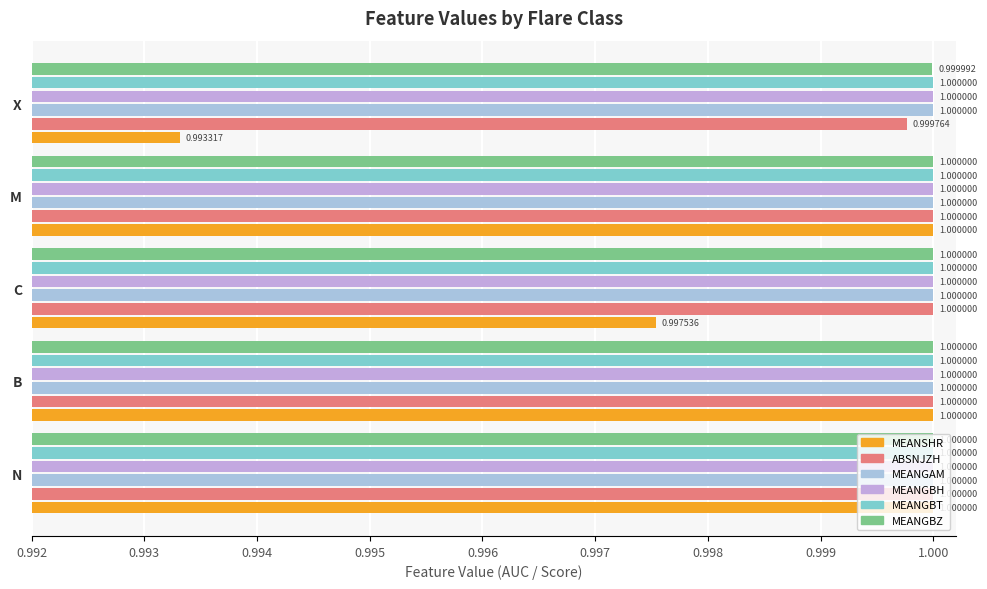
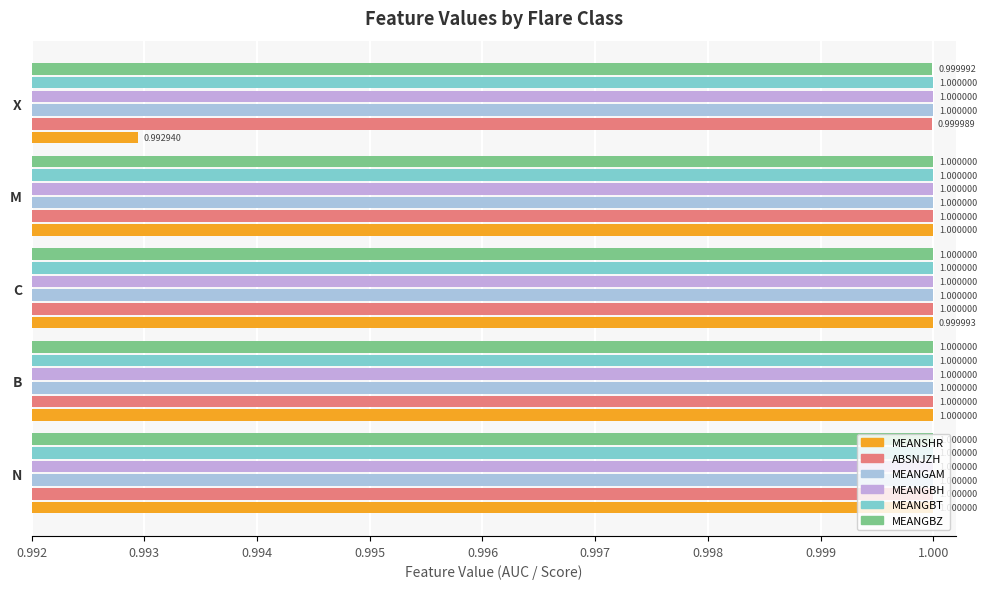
  {
    "MEANSHR": {
-     "X": 0.993317,
+     "X": 0.992940,
      "M": 1.000000,
-     "C": 0.997536,
+     "C": 0.999993,
      "B": 1.000000
    },
    "ABSNJZH": {
-     "X": 0.999764,
+     "X": 0.999989,
      "M": 1.000000,
      "C": 1.000000,
      "B": 1.000000
    },
    "MEANGBZ": {
      "X": 0.999992,
      "M": 1.000000,
      "C": 1.000000,
      "B": 1.000000
    }
  }
